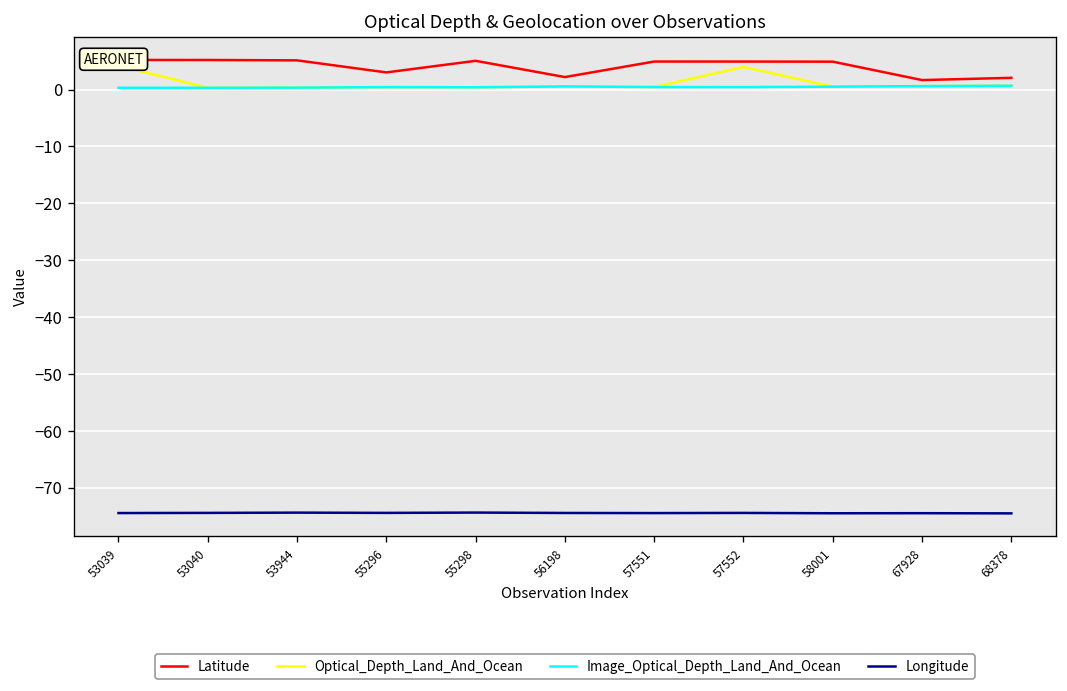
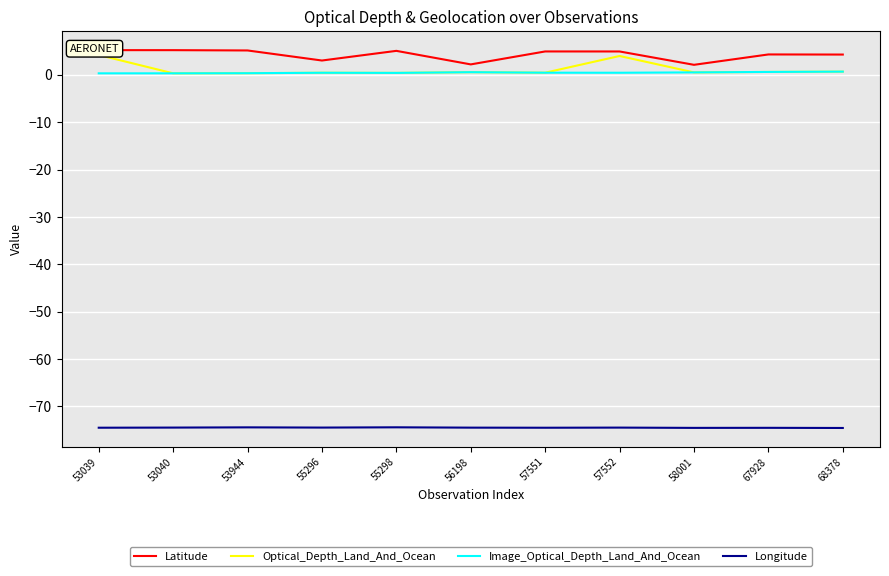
  {
    "Latitude": {
      "53040": 5,
      "53944": 5,
      "55296": 3,
      "55298": 5,
      "56198": 2,
      "57551": 5,
      "57552": 5,
-     "58001": 5,
-     "67928": 2,
-     "68378": 2
+     "58001": 2,
+     "67928": 4,
+     "68378": 4
    },
    "Optical_Depth_Land_And_Ocean": {
      "57552": 4
    },
    "Image_Optical_Depth_Land_And_Ocean": {
      "53039": 0,
      "57552": 0
    },
    "Longitude": {
      "53039": -74,
      "53040": -74,
      "53944": -74,
      "55296": -74,
      "55298": -74,
      "56198": -74,
      "57551": -74,
      "57552": -74,
      "58001": -75,
      "67928": -74,
      "68378": -75
    }
  }
